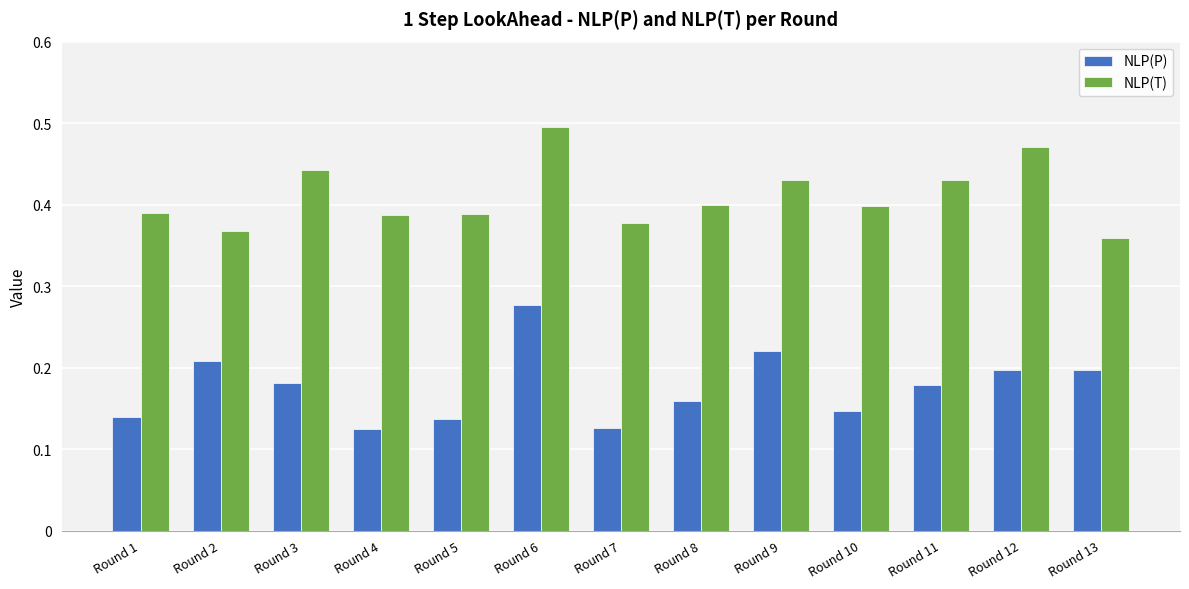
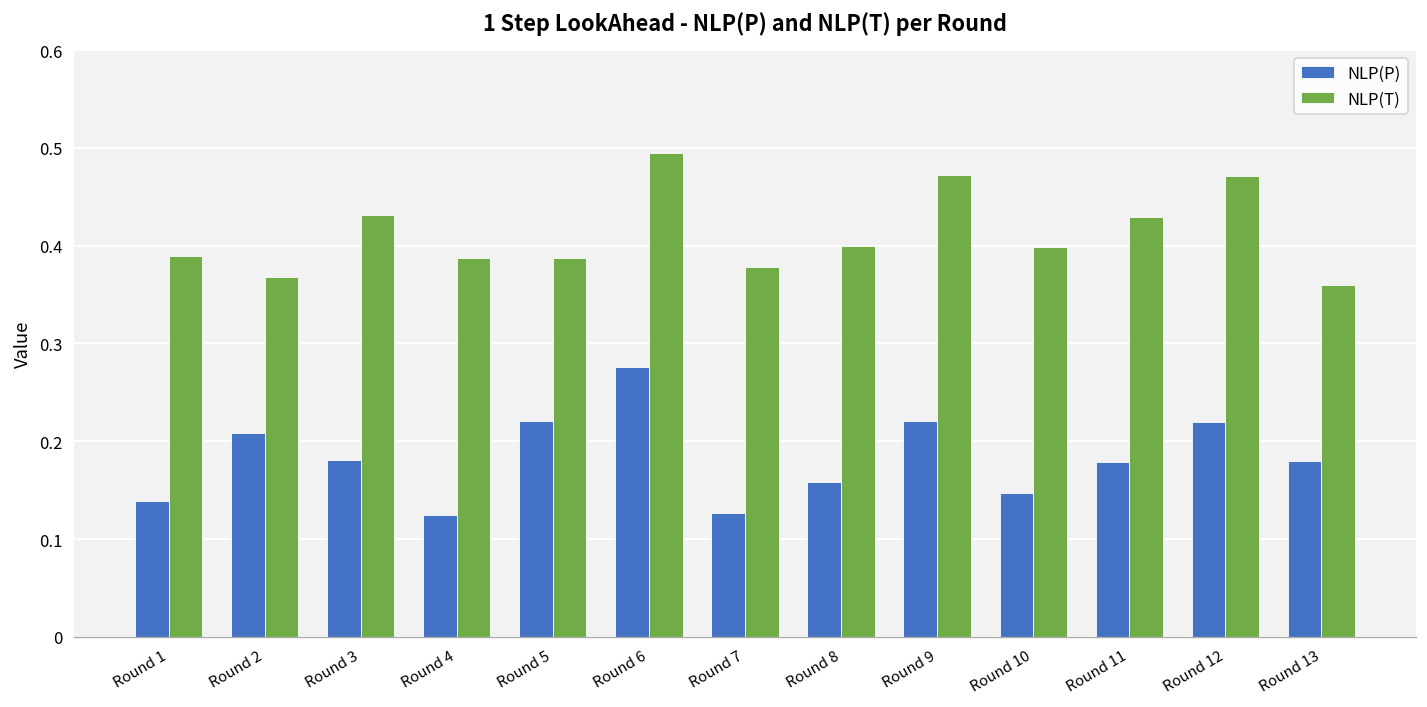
  {
    "NLP(P)": {
      "Round 1": 0.14,
      "Round 2": 0.21,
      "Round 3": 0.18,
      "Round 4": 0.12,
-     "Round 5": 0.14,
+     "Round 5": 0.22,
      "Round 6": 0.28,
      "Round 7": 0.13,
      "Round 8": 0.16,
      "Round 9": 0.22,
      "Round 10": 0.15,
      "Round 11": 0.18,
-     "Round 12": 0.20,
-     "Round 13": 0.20
+     "Round 12": 0.22,
+     "Round 13": 0.18
    },
    "NLP(T)": {
      "Round 1": 0.39,
      "Round 2": 0.37,
-     "Round 3": 0.44,
+     "Round 3": 0.43,
      "Round 4": 0.39,
      "Round 5": 0.39,
      "Round 6": 0.50,
      "Round 7": 0.38,
      "Round 8": 0.40,
-     "Round 9": 0.43,
+     "Round 9": 0.47,
      "Round 10": 0.40,
      "Round 11": 0.43,
      "Round 12": 0.47,
      "Round 13": 0.36
    }
  }
